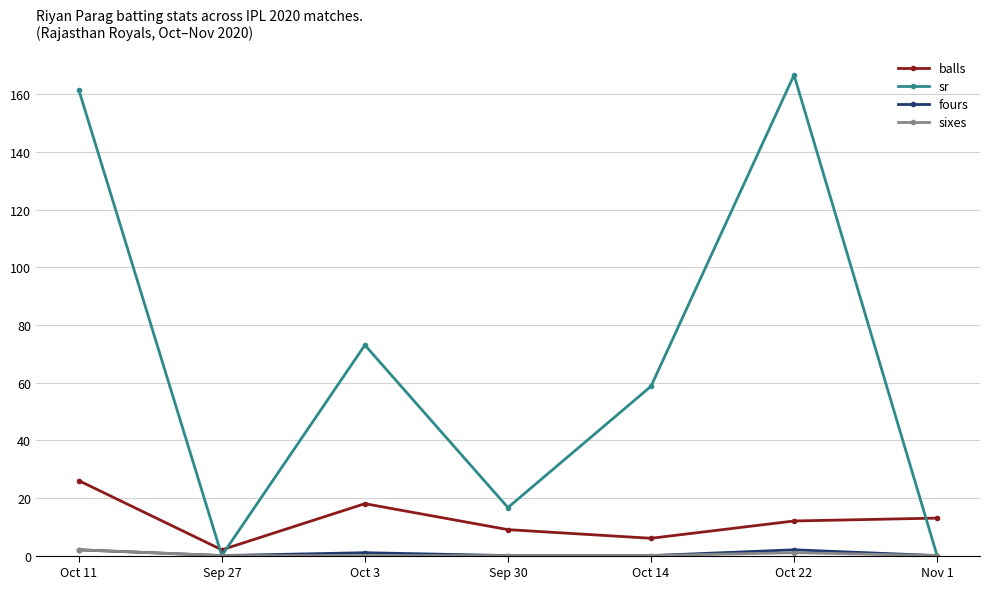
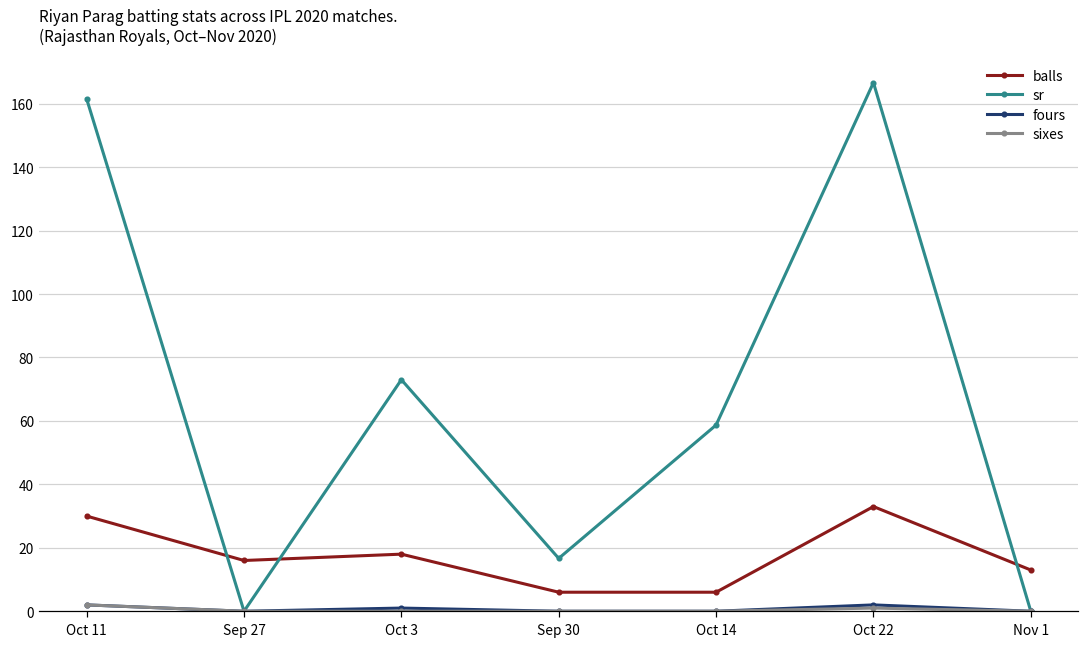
  {
    "balls": {
-     "Oct 11": 26,
-     "Sep 27": 2,
+     "Oct 11": 30,
+     "Sep 27": 16,
      "Oct 3": 18,
-     "Sep 30": 9,
+     "Sep 30": 6,
      "Oct 14": 6,
-     "Oct 22": 12,
+     "Oct 22": 33,
      "Nov 1": 13
    },
    "sr": {
      "Oct 11": 162,
      "Oct 3": 73,
      "Sep 30": 17,
      "Oct 14": 59,
      "Oct 22": 167
    },
    "fours": {
      "Oct 3": 1,
      "Oct 22": 2
    },
    "sixes": {
      "Oct 3": 0,
      "Oct 22": 1
    }
  }
